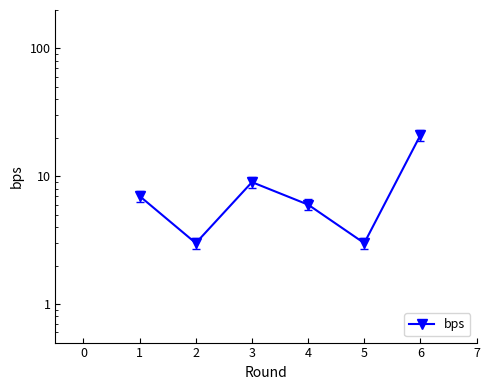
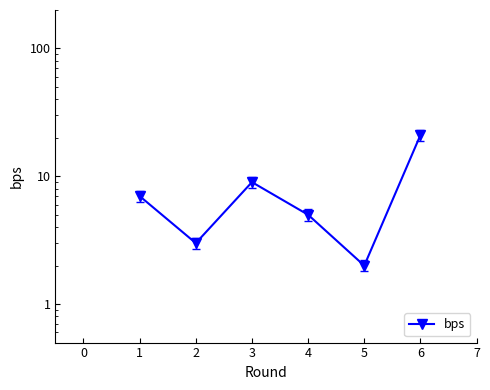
  {
    "bps": {
      "1": 7,
      "2": 3,
      "3": 9,
-     "4": 6,
-     "5": 3,
+     "4": 5,
+     "5": 2,
      "6": 21
    }
  }
